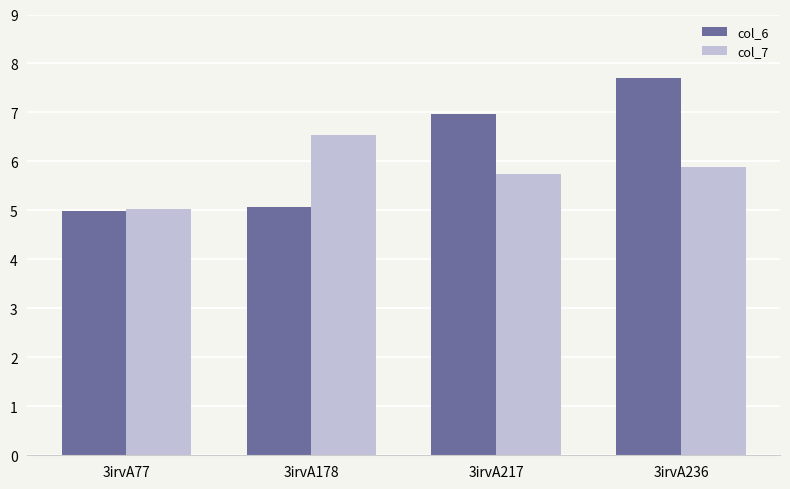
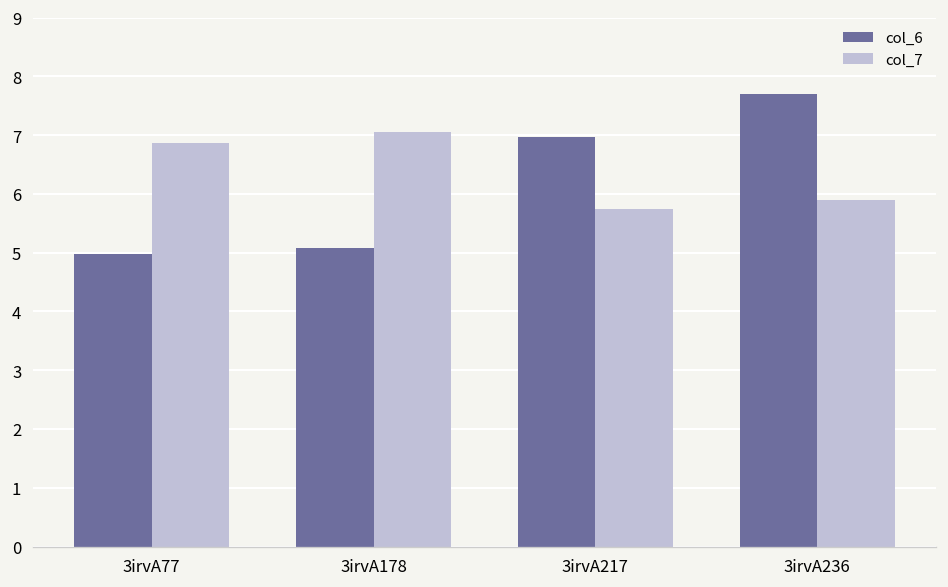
  {
    "col_6": {
      "3irvA77": 5.0,
      "3irvA178": 5.1,
      "3irvA217": 7.0,
      "3irvA236": 7.7
    },
    "col_7": {
-     "3irvA77": 5.0,
-     "3irvA178": 6.5,
+     "3irvA77": 6.9,
+     "3irvA178": 7.1,
      "3irvA217": 5.7,
      "3irvA236": 5.9
    }
  }
